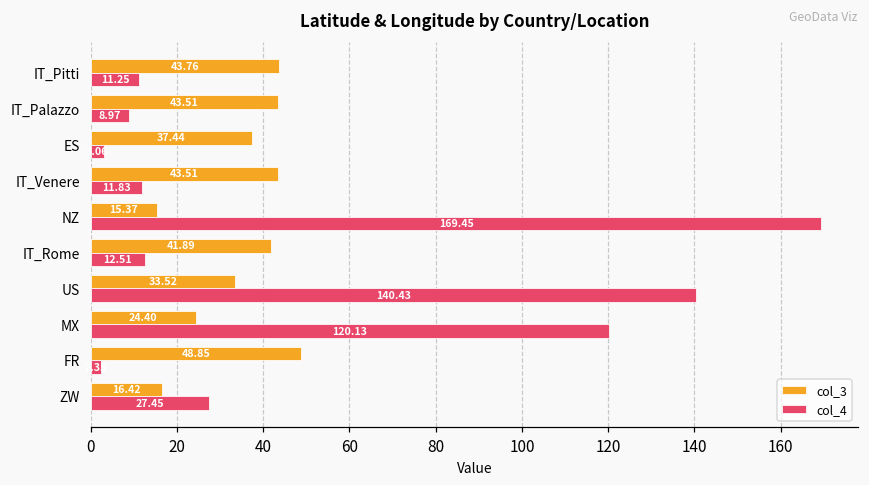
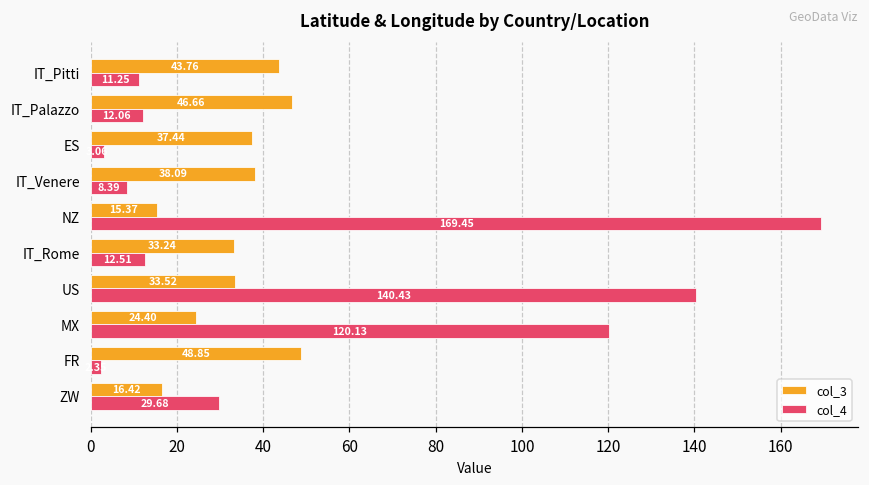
  {
    "col_3": {
      "IT_Pitti": 43.76,
-     "IT_Palazzo": 43.51,
+     "IT_Palazzo": 46.66,
      "ES": 37.44,
-     "IT_Venere": 43.51,
+     "IT_Venere": 38.09,
      "NZ": 15.37,
-     "IT_Rome": 41.89,
+     "IT_Rome": 33.24,
      "US": 33.52,
      "MX": 24.40,
      "FR": 48.85,
      "ZW": 16.42
    },
    "col_4": {
      "IT_Pitti": 11.25,
-     "IT_Palazzo": 8.97,
-     "IT_Venere": 11.83,
+     "IT_Palazzo": 12.06,
+     "IT_Venere": 8.39,
      "NZ": 169.45,
      "IT_Rome": 12.51,
      "US": 140.43,
      "MX": 120.13,
-     "ZW": 27.45
+     "ZW": 29.68
    }
  }
